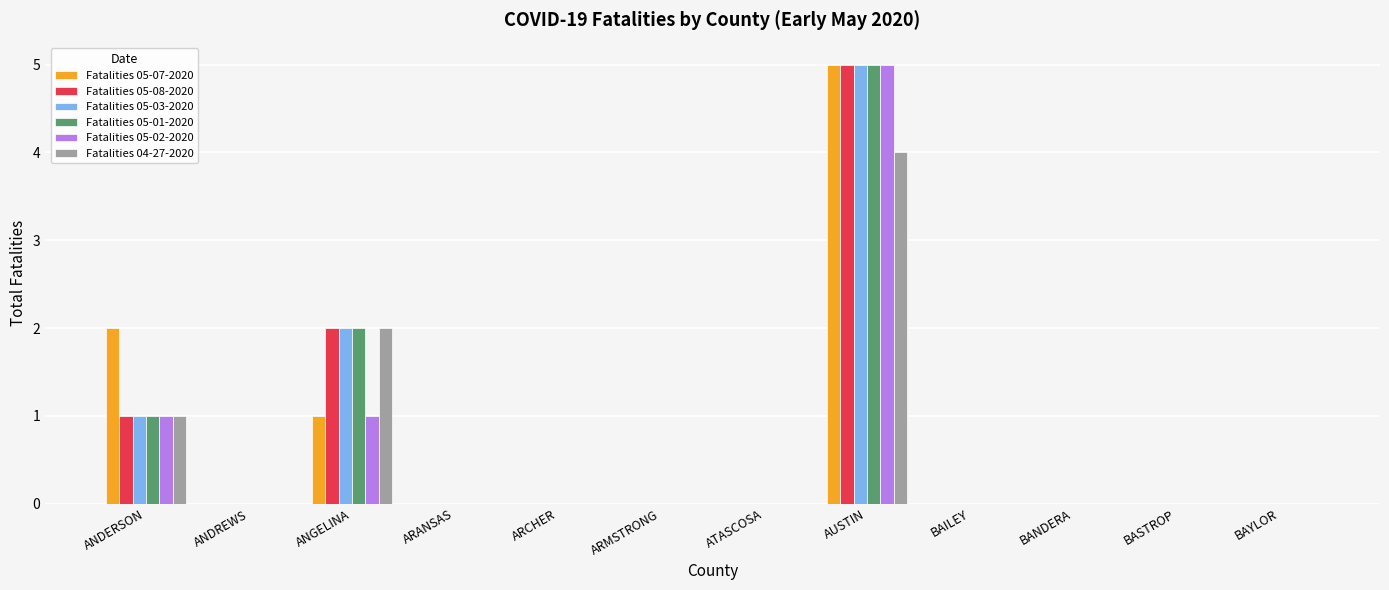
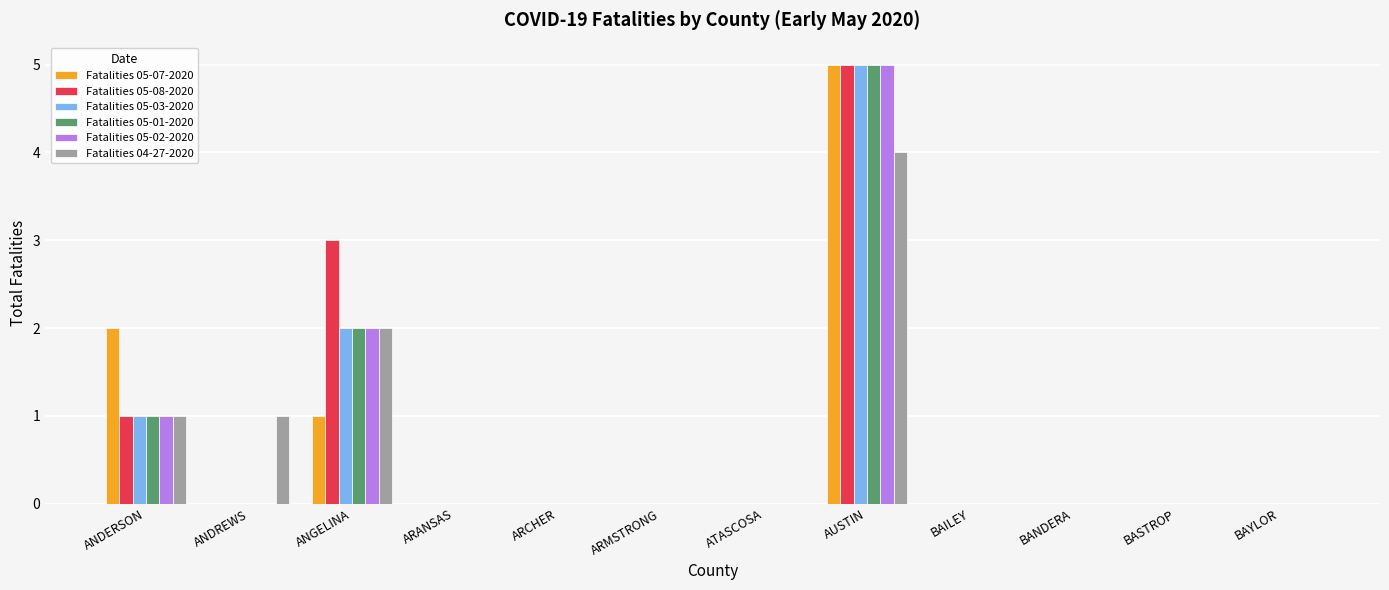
  {
    "Fatalities 05-07-2020": {
      "ANDERSON": 2,
      "ANDREWS": 0,
      "ANGELINA": 1,
      "ARANSAS": 0,
      "ARCHER": 0,
      "ARMSTRONG": 0,
      "ATASCOSA": 0,
      "AUSTIN": 5,
      "BAILEY": 0,
      "BANDERA": 0,
      "BASTROP": 0,
      "BAYLOR": 0
    },
    "Fatalities 05-08-2020": {
      "ANDERSON": 1,
      "ANDREWS": 0,
-     "ANGELINA": 2,
+     "ANGELINA": 3,
      "ARANSAS": 0,
      "ARCHER": 0,
      "ARMSTRONG": 0,
      "ATASCOSA": 0,
      "AUSTIN": 5,
      "BAILEY": 0,
      "BANDERA": 0,
      "BASTROP": 0,
      "BAYLOR": 0
    },
    "Fatalities 05-03-2020": {
      "ANDERSON": 1,
      "ANDREWS": 0,
      "ANGELINA": 2,
      "ARANSAS": 0,
      "ARCHER": 0,
      "ARMSTRONG": 0,
      "ATASCOSA": 0,
      "AUSTIN": 5,
      "BAILEY": 0,
      "BANDERA": 0,
      "BASTROP": 0,
      "BAYLOR": 0
    },
    "Fatalities 05-01-2020": {
      "ANDERSON": 1,
      "ANDREWS": 0,
      "ANGELINA": 2,
      "ARANSAS": 0,
      "ARCHER": 0,
      "ARMSTRONG": 0,
      "ATASCOSA": 0,
      "AUSTIN": 5,
      "BAILEY": 0,
      "BANDERA": 0,
      "BASTROP": 0,
      "BAYLOR": 0
    },
    "Fatalities 05-02-2020": {
      "ANDERSON": 1,
      "ANDREWS": 0,
-     "ANGELINA": 1,
+     "ANGELINA": 2,
      "ARANSAS": 0,
      "ARCHER": 0,
      "ARMSTRONG": 0,
      "ATASCOSA": 0,
      "AUSTIN": 5,
      "BAILEY": 0,
      "BANDERA": 0,
      "BASTROP": 0,
      "BAYLOR": 0
    },
    "Fatalities 04-27-2020": {
      "ANDERSON": 1,
-     "ANDREWS": 0,
+     "ANDREWS": 1,
      "ANGELINA": 2,
      "ARANSAS": 0,
      "ARCHER": 0,
      "ARMSTRONG": 0,
      "ATASCOSA": 0,
      "AUSTIN": 4,
      "BAILEY": 0,
      "BANDERA": 0,
      "BASTROP": 0,
      "BAYLOR": 0
    }
  }
